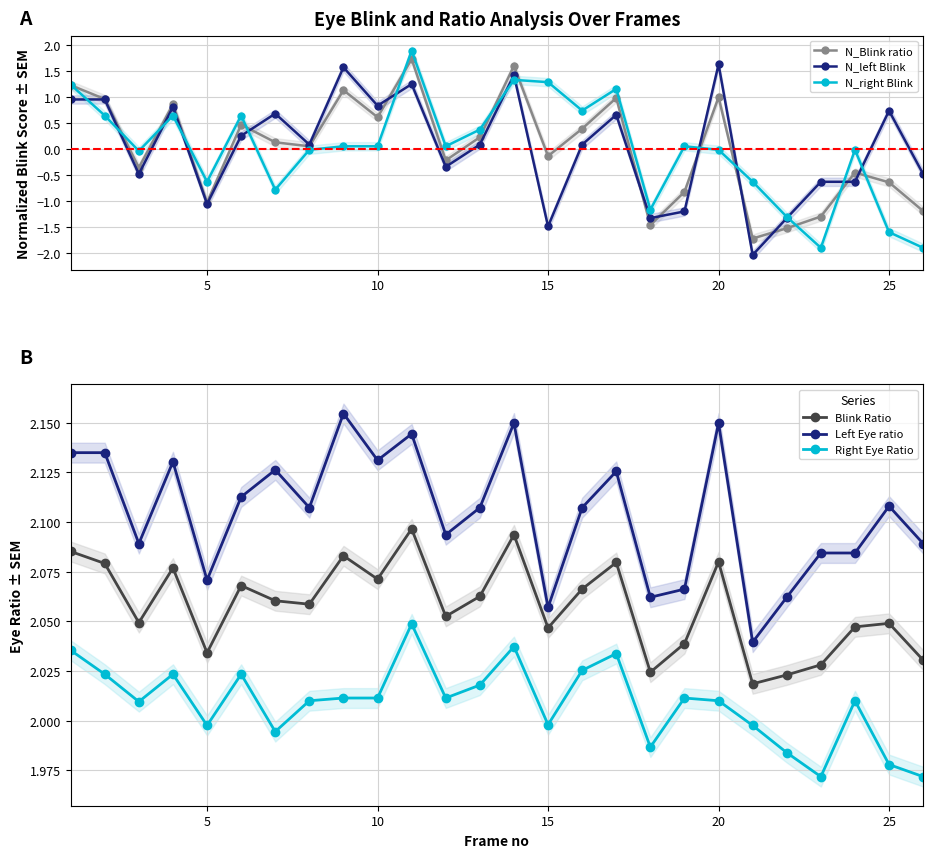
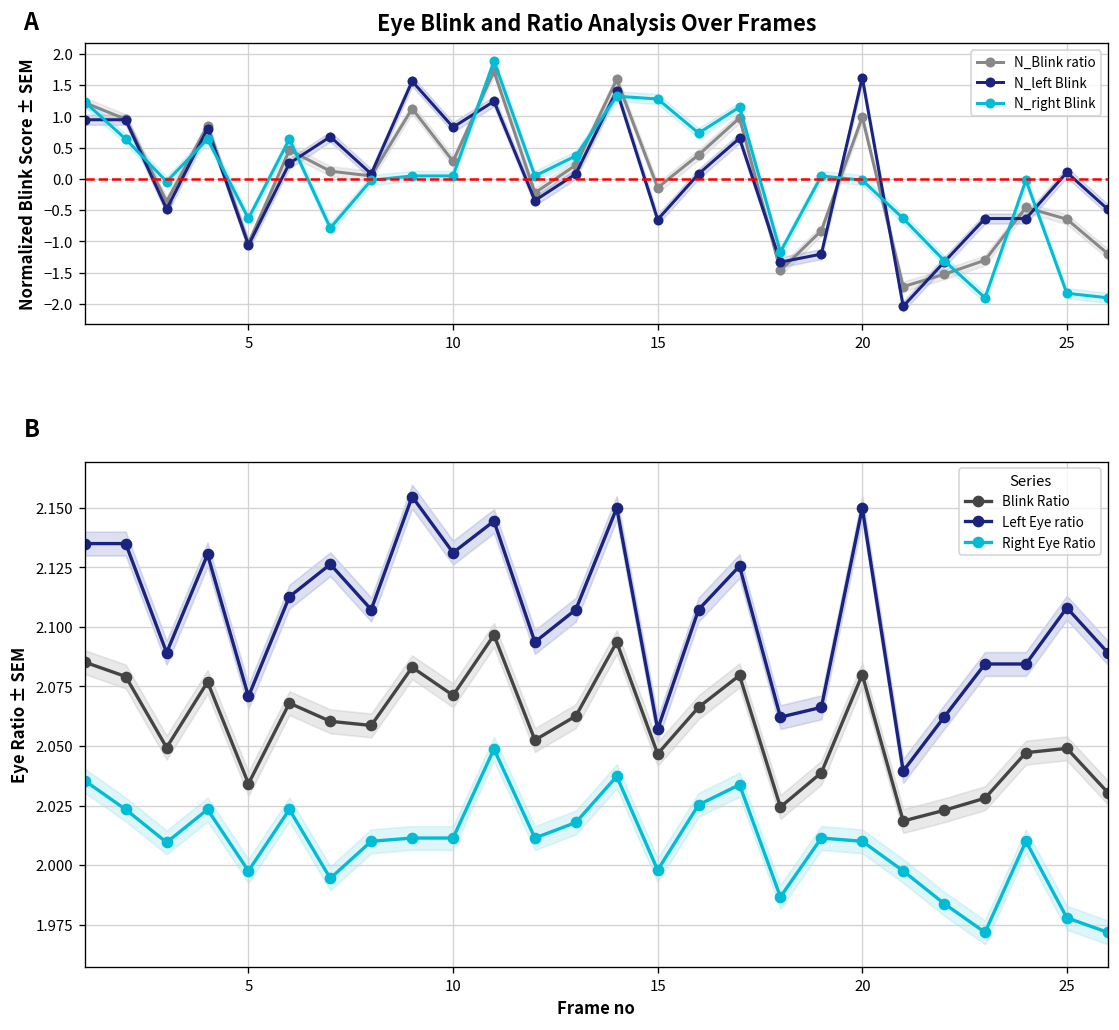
  {
    "Eye Blink and Ratio Analysis Over Frames": {
      "N_Blink ratio": {
-       "10": 0.6,
+       "10": 0.3,
        "15": -0.1,
        "20": 1.0,
        "25": -0.6
      },
      "N_left Blink": {
        "10": 0.8,
-       "15": -1.5,
+       "15": -0.7,
        "20": 1.6,
-       "25": 0.7
+       "25": 0.1
      },
      "N_right Blink": {
        "5": -0.6,
        "10": 0.0,
        "15": 1.3,
        "20": 0.0,
-       "25": -1.6
+       "25": -1.8
      }
    }
  }
